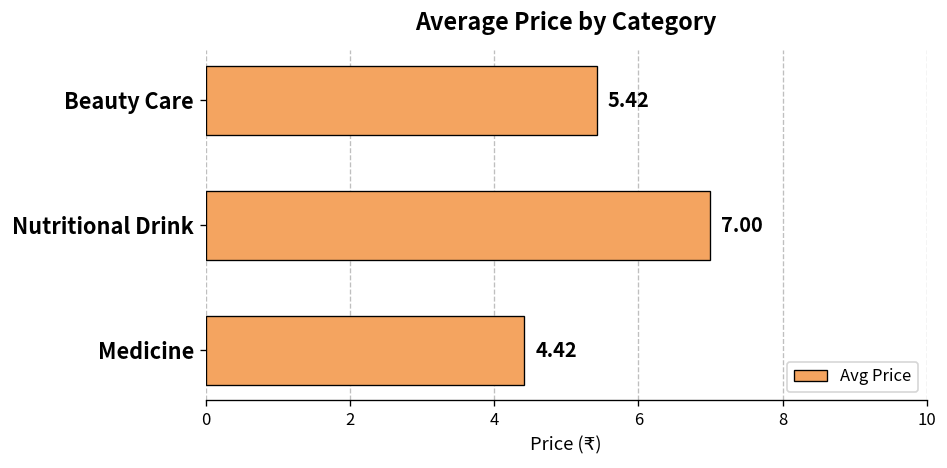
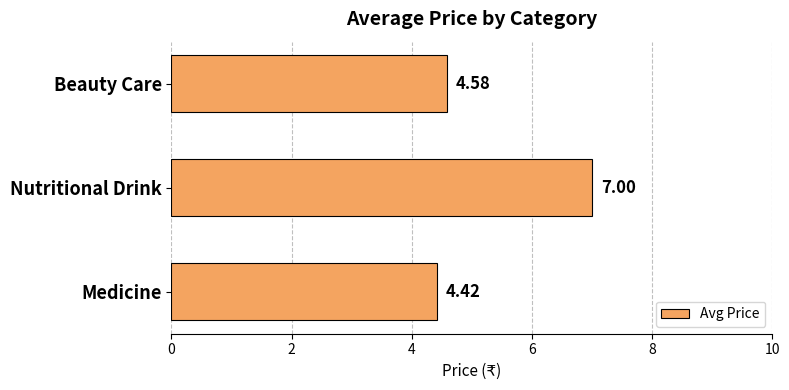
  {
-   "Beauty Care": 5.42,
+   "Beauty Care": 4.58,
    "Nutritional Drink": 7.00,
    "Medicine": 4.42
  }
